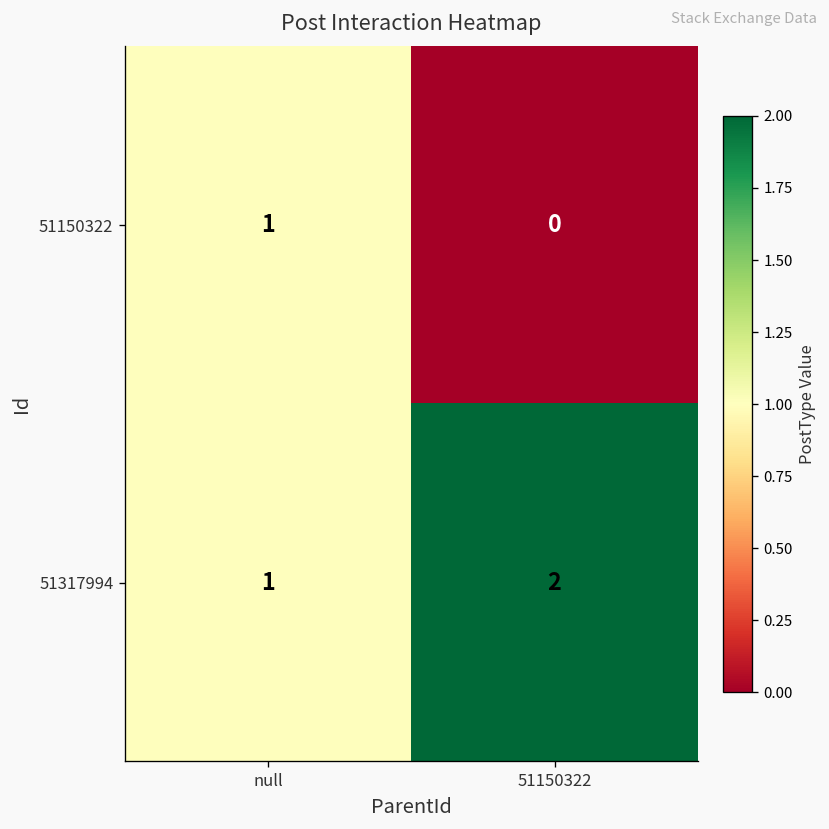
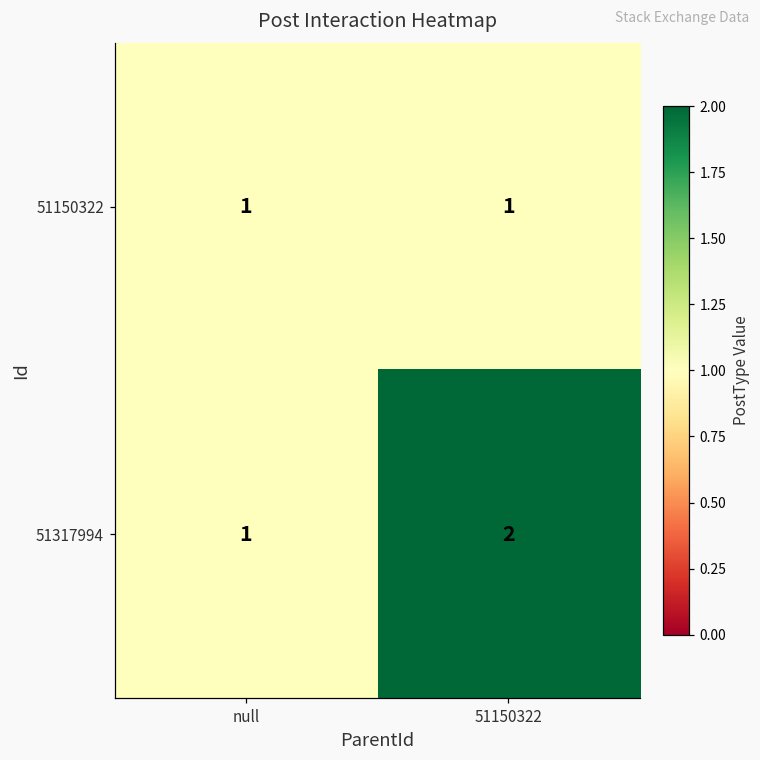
  {
    "51150322": {
      "null": 1,
-     "51150322": 0
+     "51150322": 1
    },
    "51317994": {
      "null": 1,
      "51150322": 2
    }
  }
